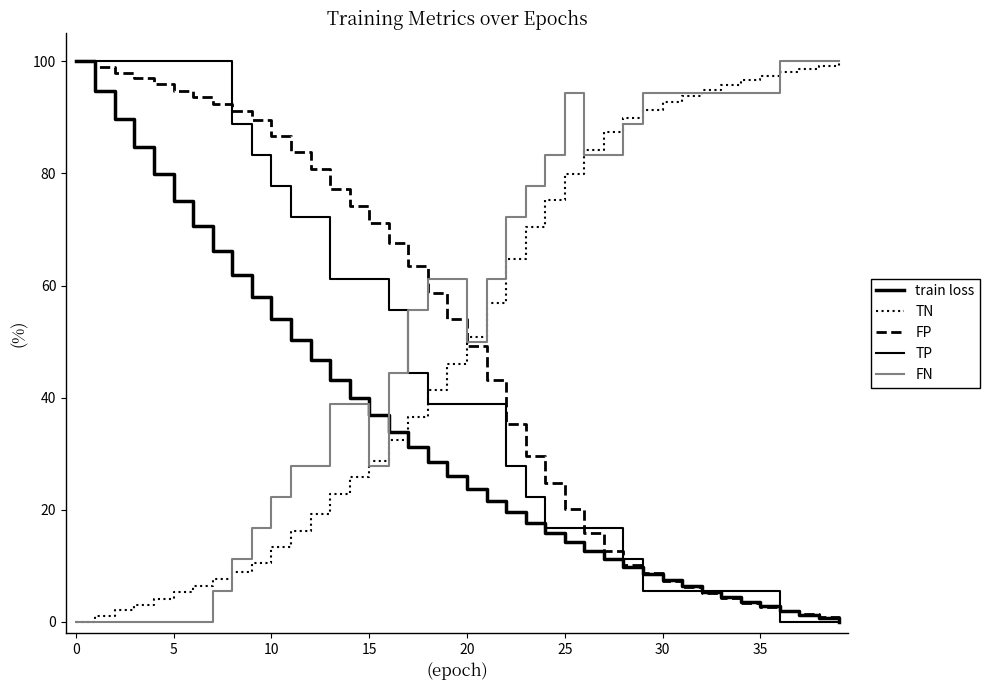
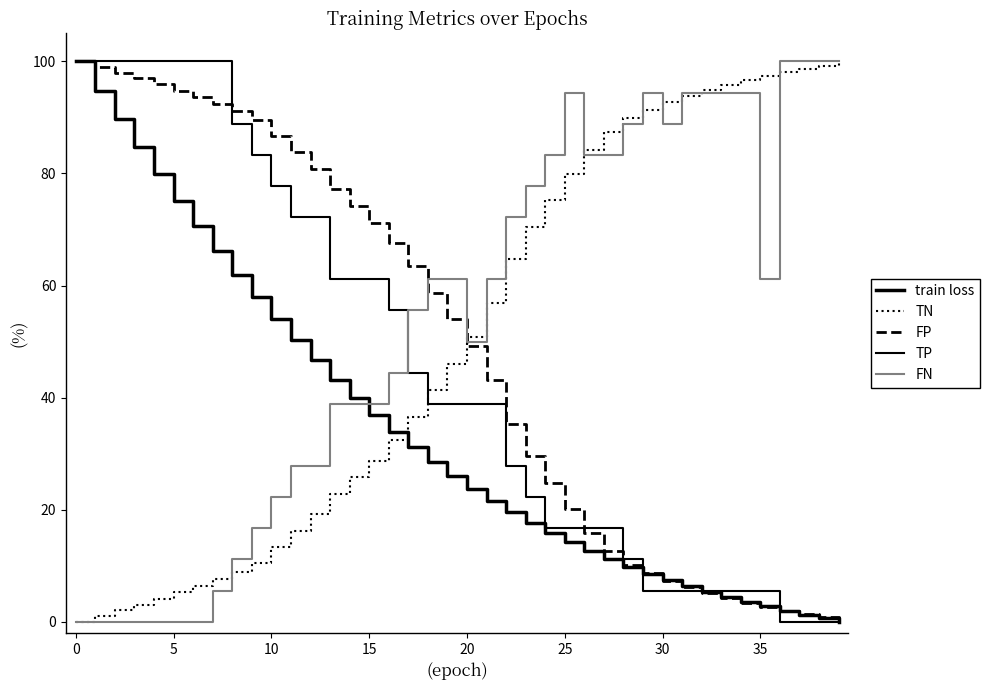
  {
    "FN": {
      "5": 0,
      "10": 22,
-     "15": 28,
+     "15": 39,
      "20": 50,
      "25": 94,
-     "30": 94,
-     "35": 94
+     "30": 89,
+     "35": 61
    }
  }
